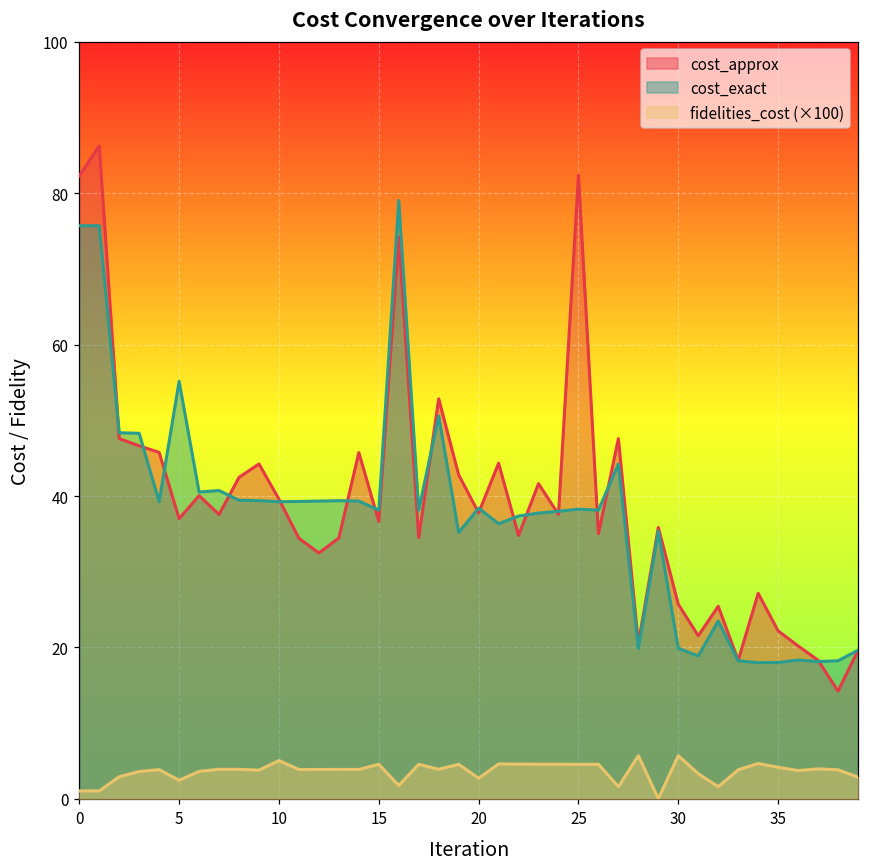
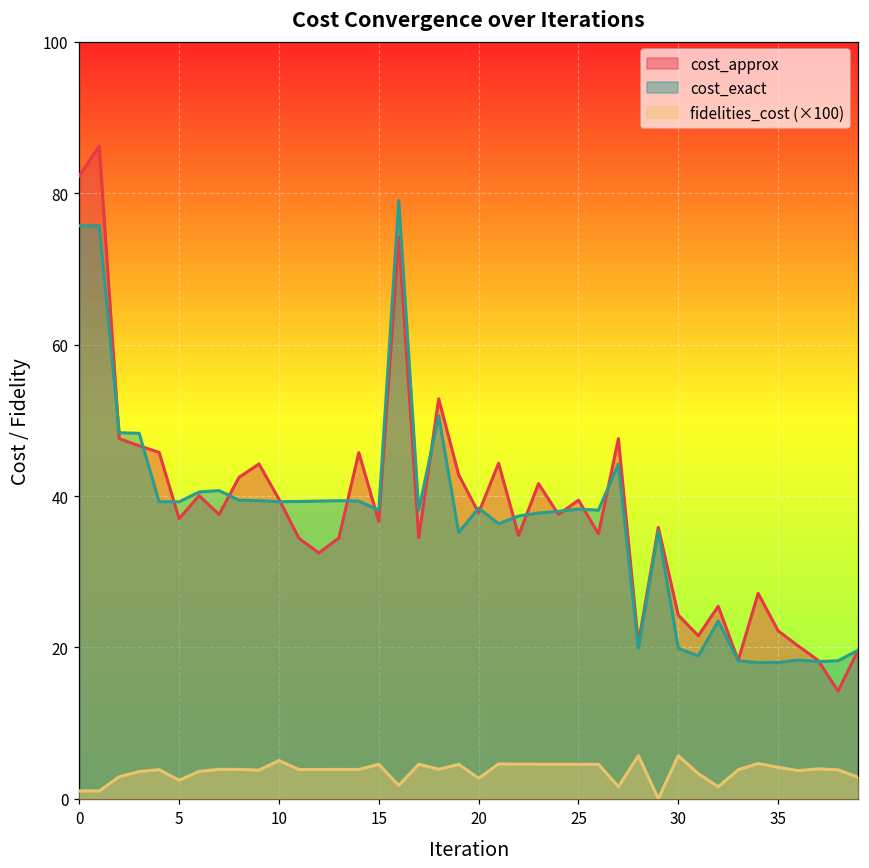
  {
    "cost_approx": {
      "0": 82,
      "5": 37,
      "15": 37,
      "20": 38,
-     "25": 82,
-     "30": 26,
+     "25": 39,
+     "30": 24,
      "35": 22
    },
    "cost_exact": {
      "0": 76,
-     "5": 55,
+     "5": 39,
      "15": 38,
      "20": 38,
      "25": 38,
      "30": 20,
      "35": 18
    },
    "fidelities_cost (×100)": {
      "0": 1,
      "5": 2,
      "10": 5,
      "15": 5,
      "20": 3,
      "25": 5,
      "30": 6,
      "35": 4
    }
  }
